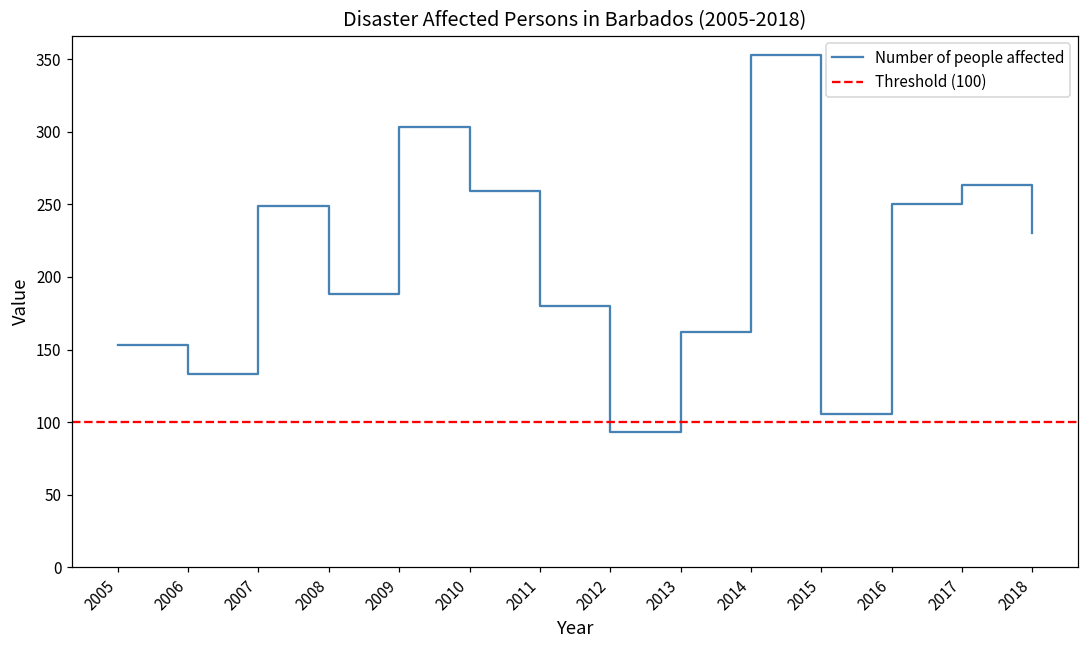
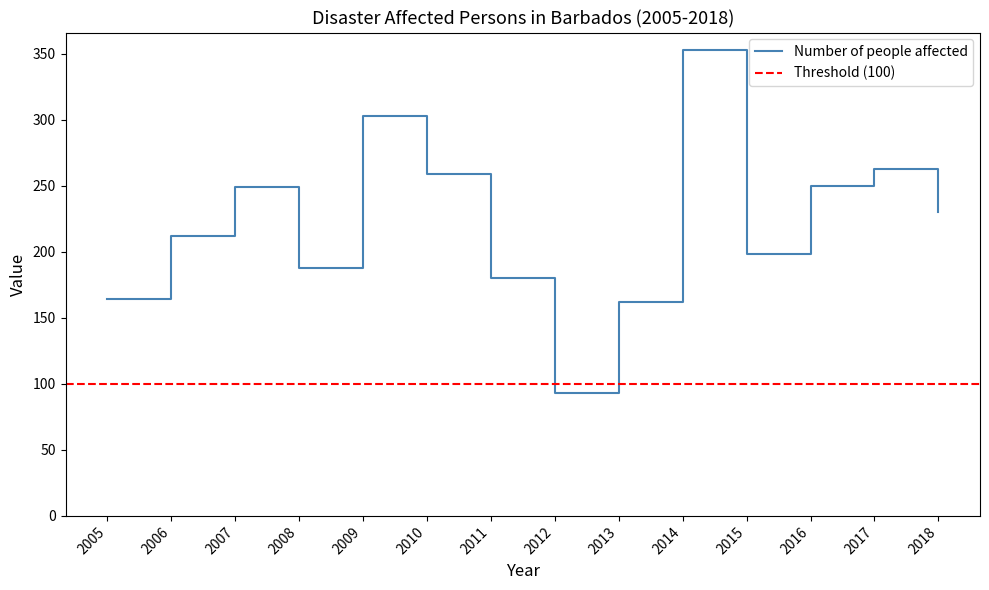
  {
-   "2005": 153,
-   "2006": 133,
+   "2005": 164,
+   "2006": 212,
    "2007": 249,
    "2008": 188,
    "2009": 303,
    "2010": 259,
    "2011": 180,
    "2012": 93,
    "2013": 162,
    "2014": 353,
-   "2015": 106,
+   "2015": 198,
    "2016": 250,
    "2017": 263,
    "2018": 230
  }
